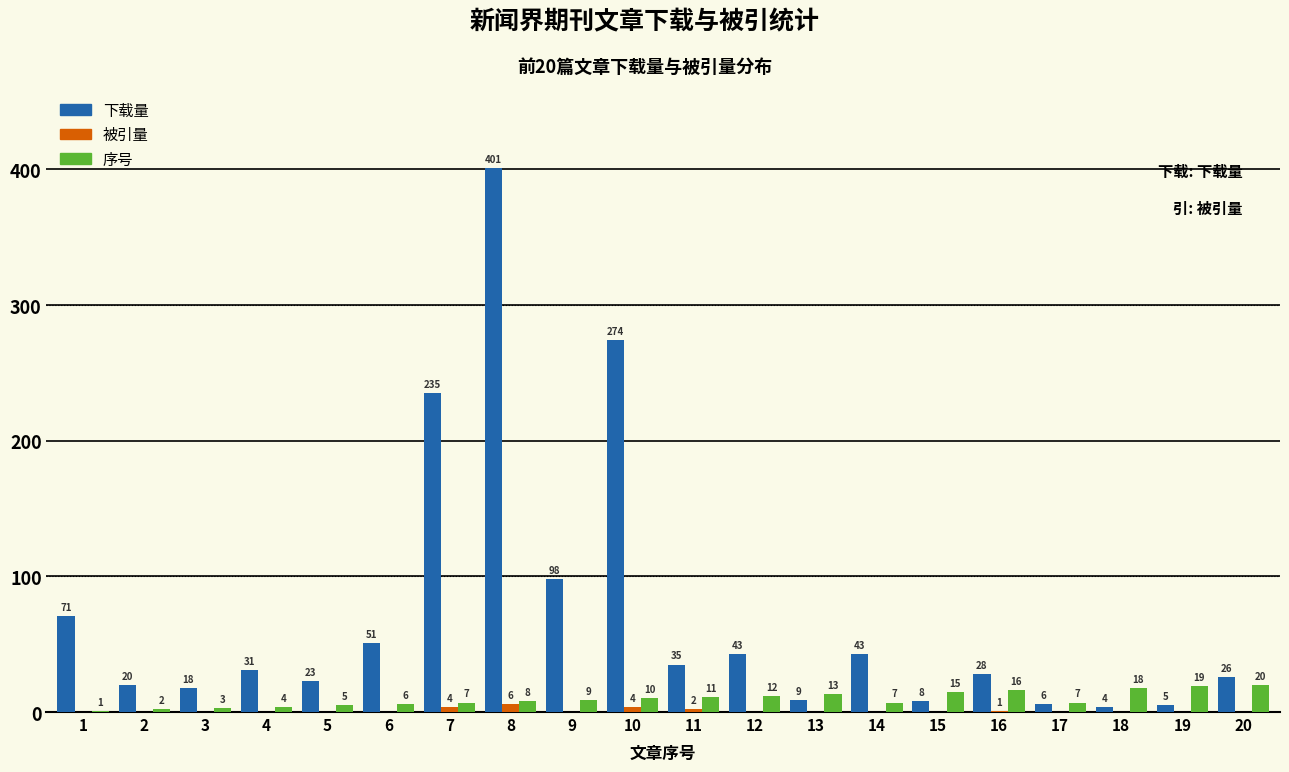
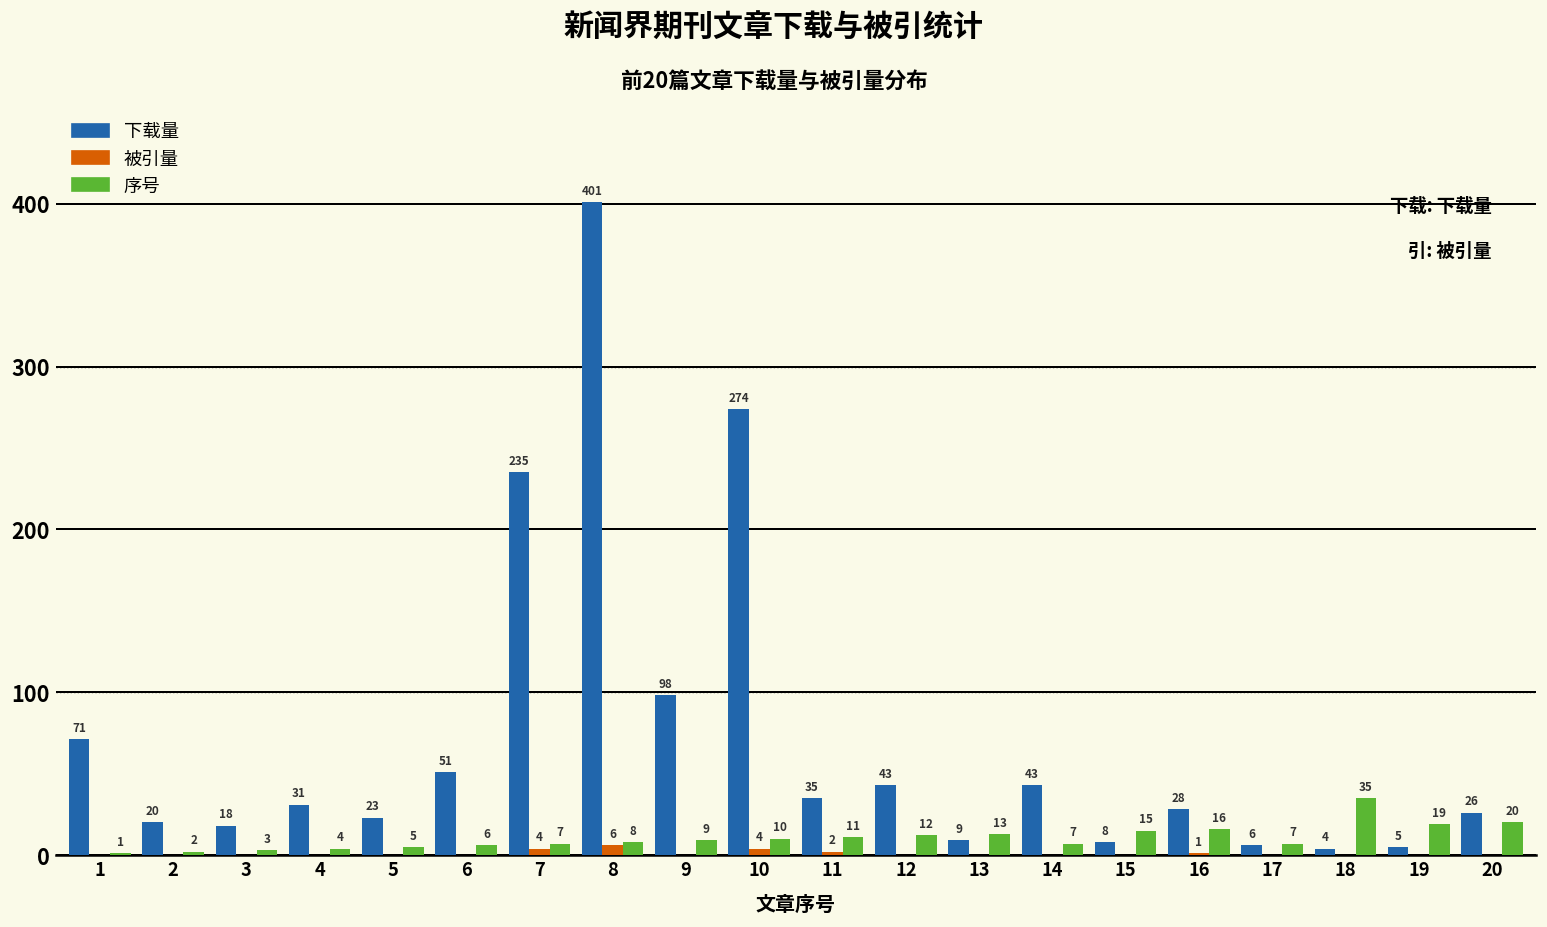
  {
    "下载量": {
      "1": 71,
      "2": 20,
      "3": 18,
      "4": 31,
      "5": 23,
      "6": 51,
      "7": 235,
      "8": 401,
      "9": 98,
      "10": 274,
      "11": 35,
      "12": 43,
      "13": 9,
      "14": 43,
      "15": 8,
      "16": 28,
      "17": 6,
      "18": 4,
      "19": 5,
      "20": 26
    },
    "被引量": {
      "7": 4,
      "8": 6,
      "10": 4,
      "11": 2,
      "16": 1
    },
    "序号": {
      "1": 1,
      "2": 2,
      "3": 3,
      "4": 4,
      "5": 5,
      "6": 6,
      "7": 7,
      "8": 8,
      "9": 9,
      "10": 10,
      "11": 11,
      "12": 12,
      "13": 13,
      "14": 7,
      "15": 15,
      "16": 16,
      "17": 7,
-     "18": 18,
+     "18": 35,
      "19": 19,
      "20": 20
    }
  }
